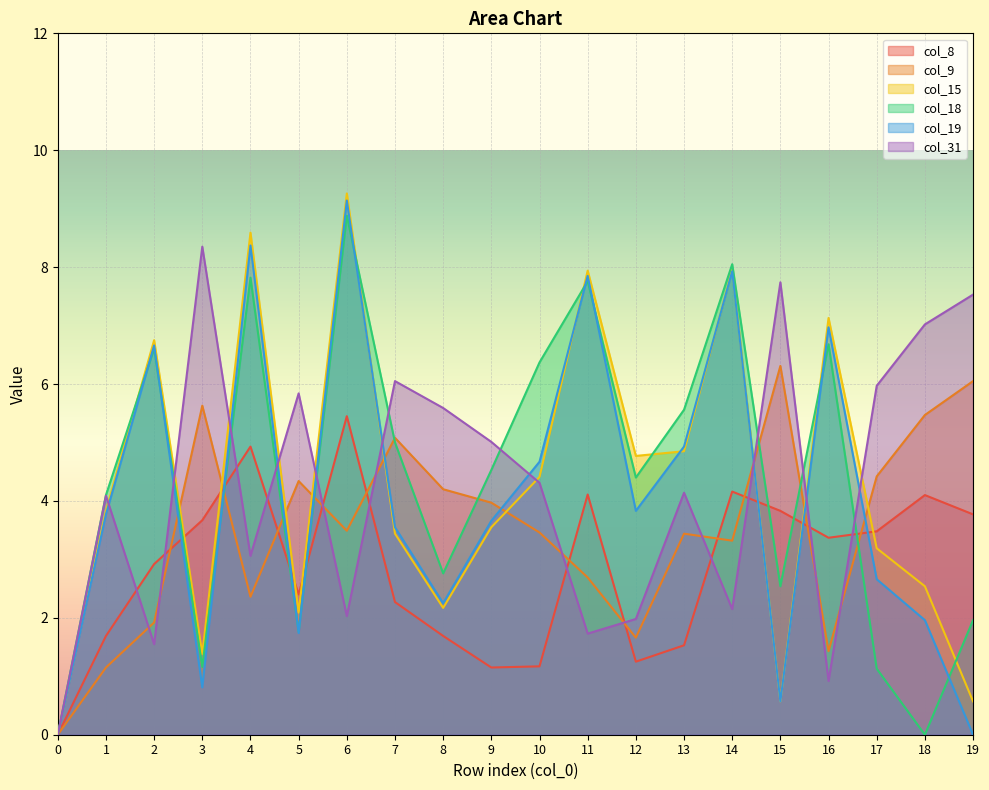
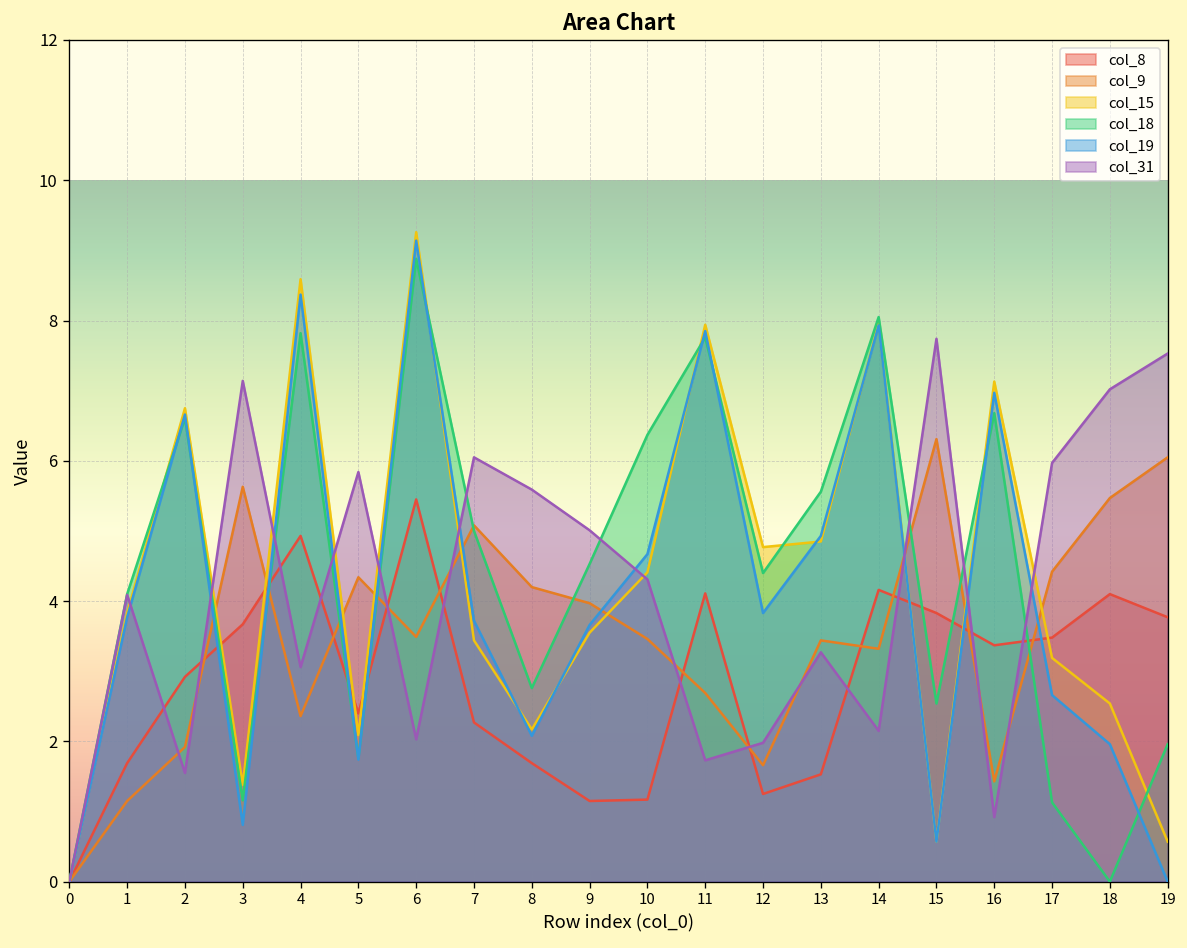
  {
    "col_18": {
      "2": 6.6,
      "3": 1.2,
      "4": 7.8,
      "6": 8.9,
      "7": 5.0,
      "8": 2.8,
      "9": 4.5,
      "10": 6.4,
      "11": 7.8,
      "12": 4.4,
      "13": 5.6,
      "14": 8.1,
      "15": 2.5,
      "16": 6.7,
      "17": 1.1,
      "18": 0.0,
      "19": 2.0
    },
    "col_19": {
      "1": 3.8,
      "2": 6.7,
      "3": 0.8,
      "4": 8.4,
      "6": 9.1,
-     "7": 3.6,
-     "8": 2.3,
+     "7": 3.7,
+     "8": 2.1,
      "9": 3.7,
      "10": 4.7,
      "11": 7.9,
      "12": 3.8,
      "13": 4.9,
      "16": 7.0,
      "17": 2.7,
      "18": 2.0,
      "19": 0.0
    },
    "col_31": {
      "2": 1.6,
-     "3": 8.4,
+     "3": 7.1,
      "4": 3.1,
      "5": 5.8,
      "6": 2.0,
      "7": 6.1,
      "8": 5.6,
      "9": 5.0,
      "10": 4.3,
      "11": 1.7,
      "12": 2.0,
-     "13": 4.1,
+     "13": 3.3,
      "14": 2.2,
      "15": 7.7,
      "16": 0.9,
      "17": 6.0,
      "18": 7.0,
      "19": 7.5
    }
  }
